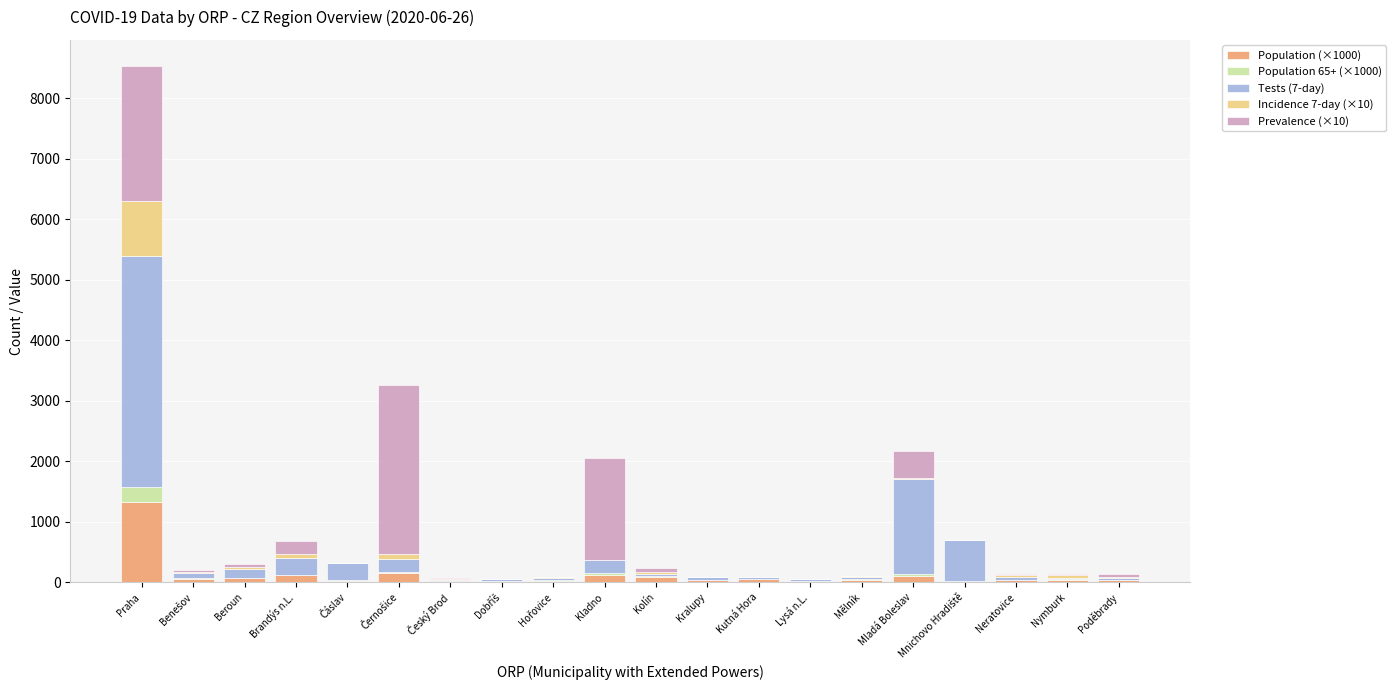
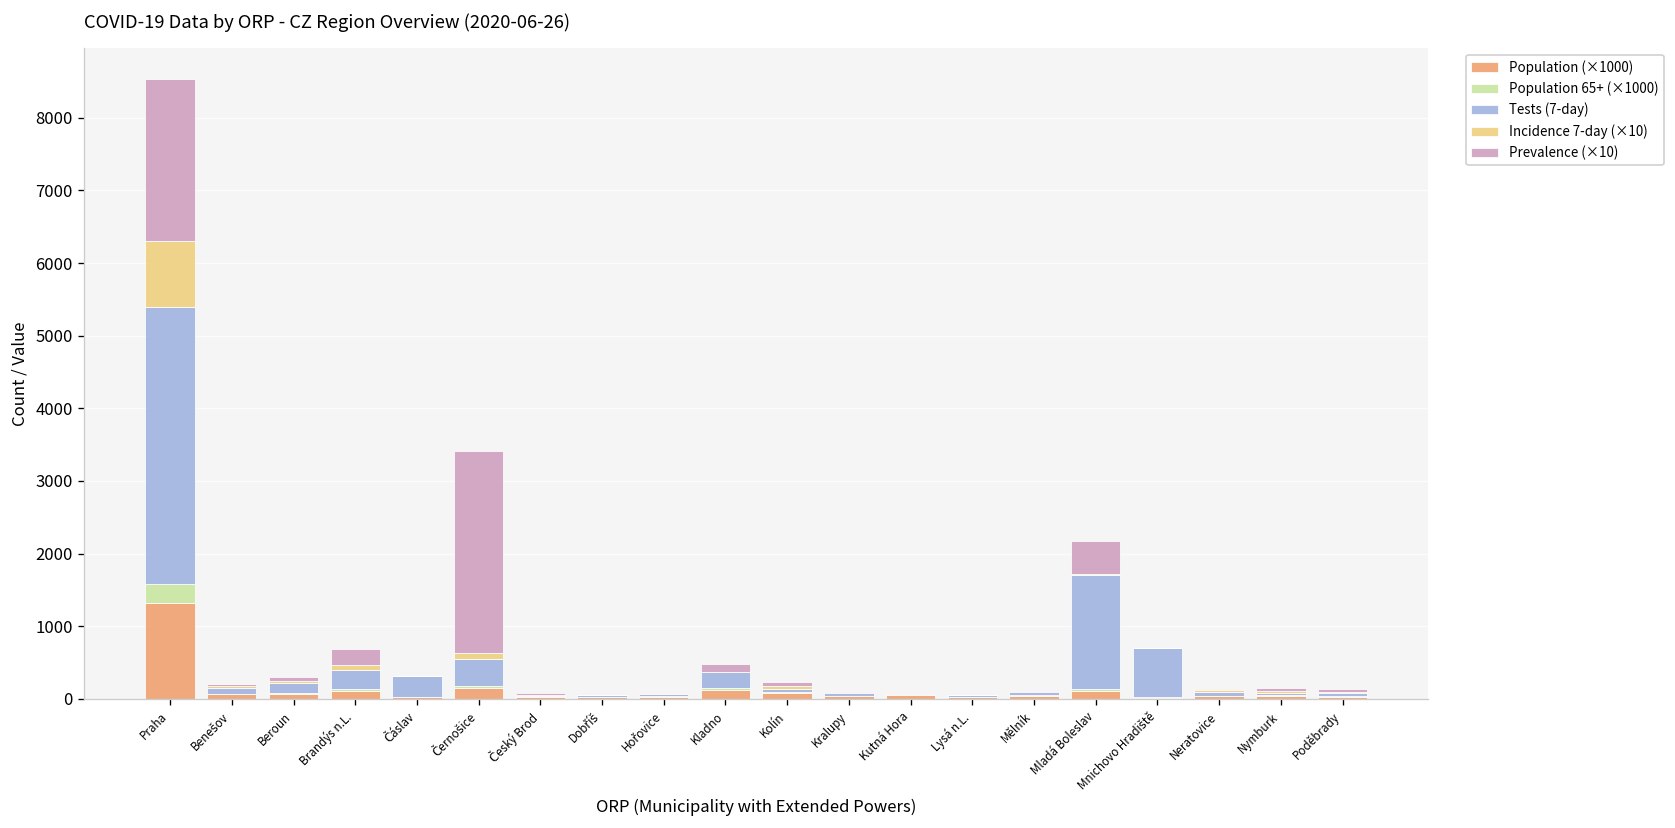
  {
    "Tests (7-day)": {
      "Praha": 3800,
      "Benešov": 100,
      "Beroun": 100,
      "Brandýs n.L.": 300,
      "Čáslav": 300,
-     "Černošice": 200,
+     "Černošice": 400,
      "Kladno": 200,
      "Kralupy": 0,
      "Mladá Boleslav": 1600,
      "Mnichovo Hradiště": 700,
      "Neratovice": 100
    },
    "Prevalence (×10)": {
      "Praha": 2200,
      "Beroun": 100,
      "Brandýs n.L.": 200,
      "Čáslav": 0,
      "Černošice": 2800,
      "Dobříš": 0,
-     "Kladno": 1700,
+     "Kladno": 100,
      "Kolín": 100,
      "Lysá n.L.": 0,
      "Mladá Boleslav": 500,
      "Mnichovo Hradiště": 0,
      "Poděbrady": 100
    }
  }
